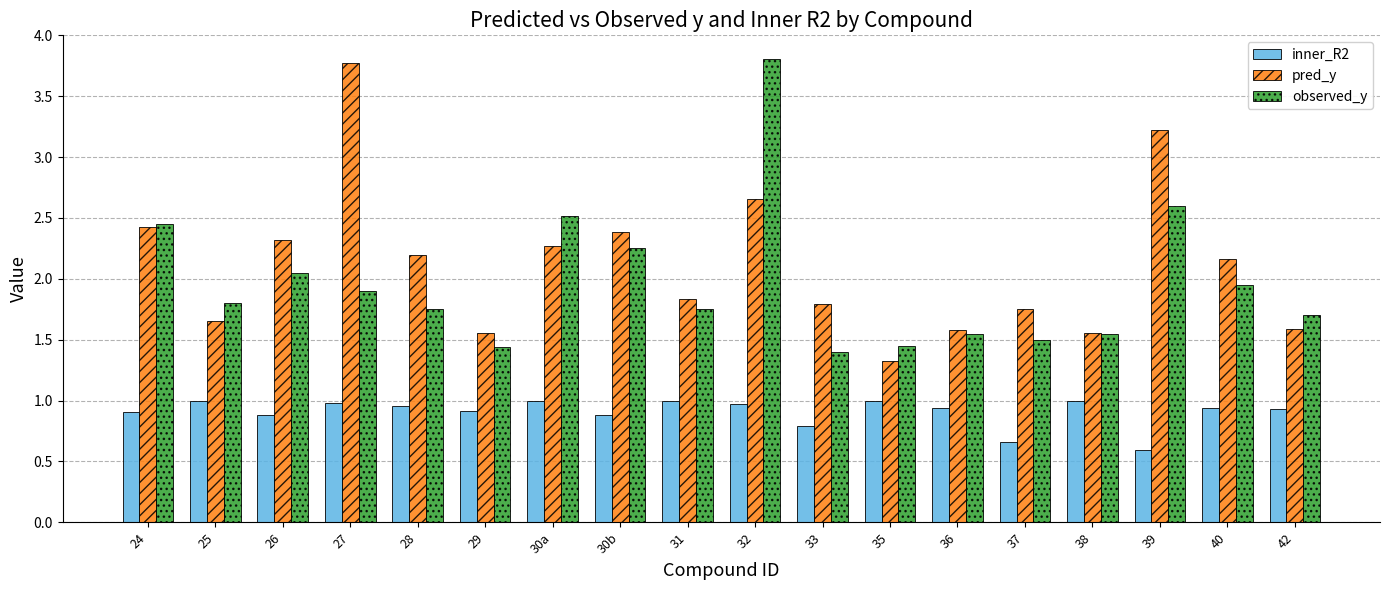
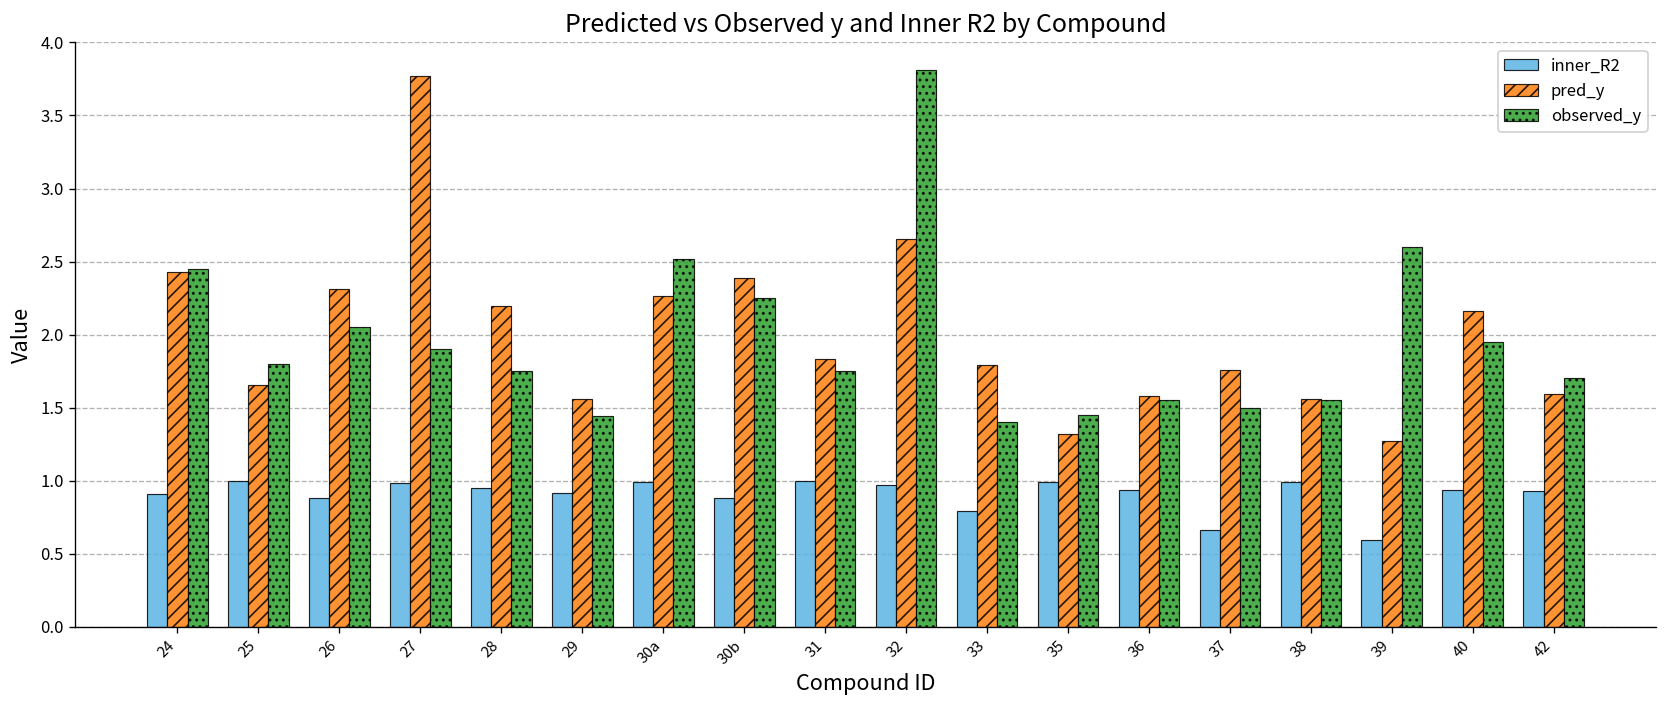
  {
    "inner_R2": {
      "24": 0.91,
      "25": 0.99,
      "26": 0.88,
      "27": 0.98,
      "28": 0.95,
      "29": 0.91,
      "30a": 0.99,
      "30b": 0.88,
      "31": 0.99,
      "32": 0.97,
      "33": 0.79,
      "35": 0.99,
      "36": 0.94,
      "37": 0.66,
      "38": 0.99,
      "39": 0.59,
      "40": 0.94,
      "42": 0.93
    },
    "pred_y": {
      "24": 2.43,
      "25": 1.66,
      "26": 2.31,
      "27": 3.77,
      "28": 2.19,
      "29": 1.56,
      "30a": 2.27,
      "30b": 2.39,
      "31": 1.83,
      "32": 2.66,
      "33": 1.79,
      "35": 1.32,
      "36": 1.58,
      "37": 1.75,
      "38": 1.56,
-     "39": 3.22,
+     "39": 1.27,
      "40": 2.16,
      "42": 1.59
    },
    "observed_y": {
      "24": 2.45,
      "25": 1.80,
      "26": 2.05,
      "27": 1.90,
      "28": 1.75,
      "29": 1.44,
      "30a": 2.52,
      "30b": 2.25,
      "31": 1.75,
      "32": 3.81,
      "33": 1.40,
      "35": 1.45,
      "36": 1.55,
      "37": 1.50,
      "38": 1.55,
      "39": 2.60,
      "40": 1.95,
      "42": 1.70
    }
  }
